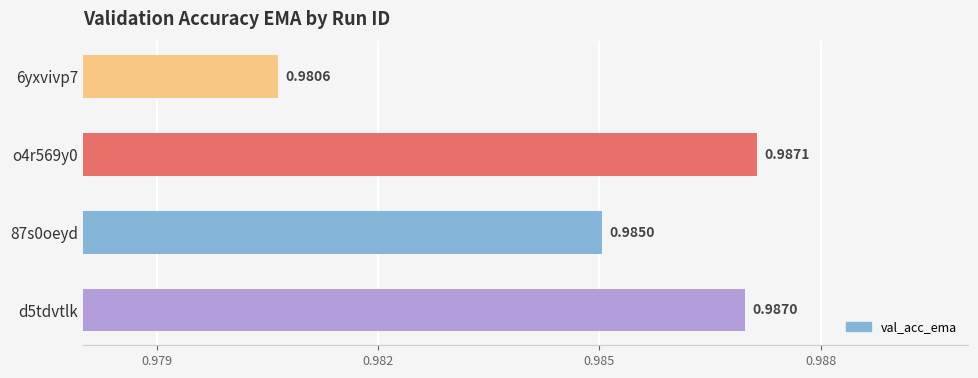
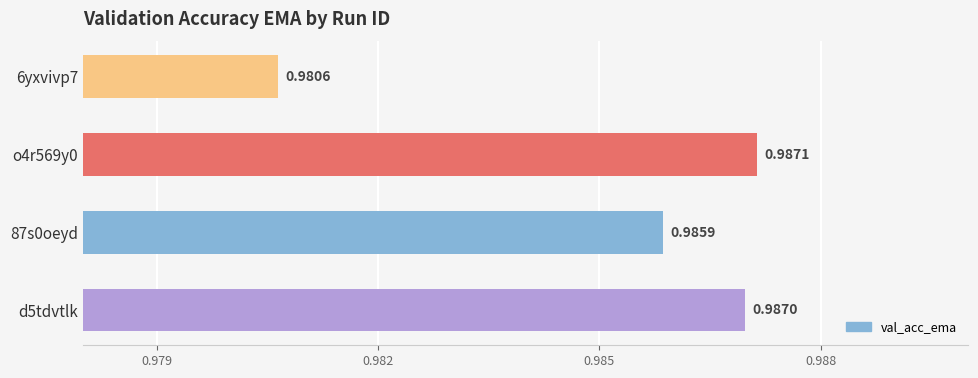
  {
    "6yxvivp7": 0.9806,
    "o4r569y0": 0.9871,
-   "87s0oeyd": 0.9850,
+   "87s0oeyd": 0.9859,
    "d5tdvtlk": 0.9870
  }
